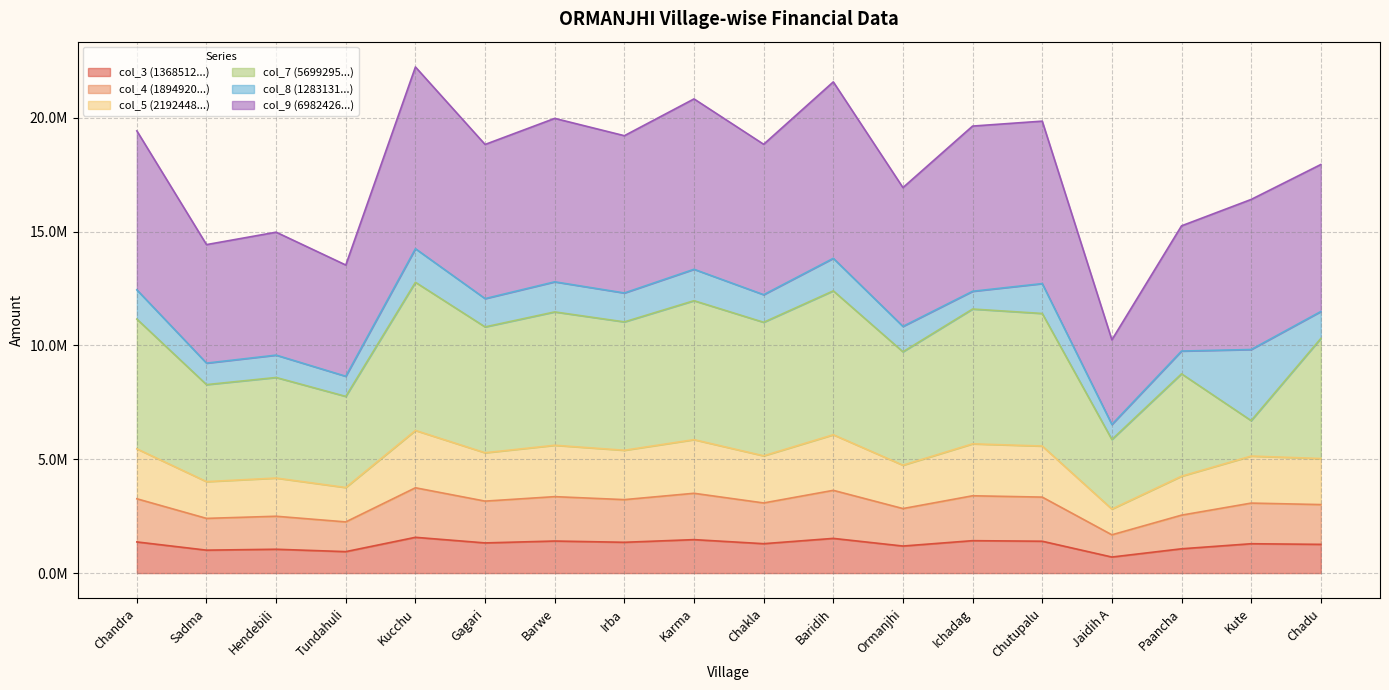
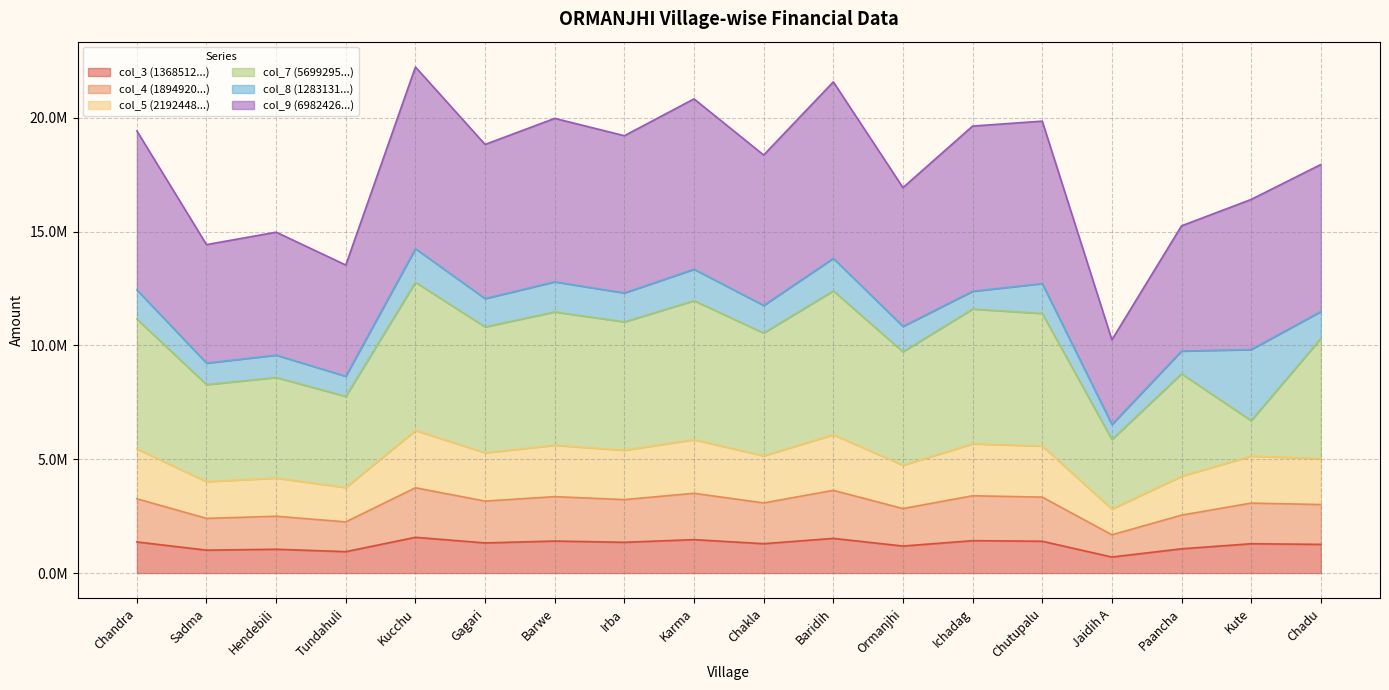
  {
    "col_7 (5699295...)": {
      "Chandra": 5700000,
      "Sadma": 4300000,
      "Hendebili": 4400000,
      "Tundahuli": 4000000,
      "Kucchu": 6500000,
      "Gagari": 5500000,
      "Barwe": 5900000,
      "Irba": 5600000,
      "Karma": 6100000,
-     "Chakla": 5900000,
+     "Chakla": 5400000,
      "Baridih": 6300000,
      "Ormanjhi": 5000000,
      "Ichadag": 5900000,
      "Chutupalu": 5800000,
      "Jaidih A": 3100000,
      "Paancha": 4500000,
      "Kute": 1600000,
      "Chadu": 5300000
    },
    "col_8 (1283131...)": {
      "Chandra": 1300000,
      "Sadma": 900000,
      "Hendebili": 1000000,
      "Tundahuli": 900000,
      "Kucchu": 1500000,
      "Gagari": 1200000,
      "Barwe": 1300000,
      "Irba": 1300000,
      "Karma": 1400000,
      "Chakla": 1200000,
      "Baridih": 1400000,
      "Ormanjhi": 1100000,
      "Ichadag": 800000,
      "Chutupalu": 1300000,
      "Jaidih A": 700000,
      "Paancha": 1000000,
      "Kute": 3100000,
      "Chadu": 1200000
    },
    "col_9 (6982426...)": {
      "Chandra": 7000000,
      "Sadma": 5200000,
      "Hendebili": 5400000,
      "Tundahuli": 4900000,
      "Kucchu": 8000000,
      "Gagari": 6800000,
      "Barwe": 7200000,
      "Irba": 6900000,
      "Karma": 7500000,
      "Chakla": 6600000,
      "Baridih": 7700000,
      "Ormanjhi": 6100000,
      "Ichadag": 7300000,
      "Chutupalu": 7100000,
      "Jaidih A": 3700000,
      "Paancha": 5500000,
      "Kute": 6600000,
      "Chadu": 6500000
    }
  }
